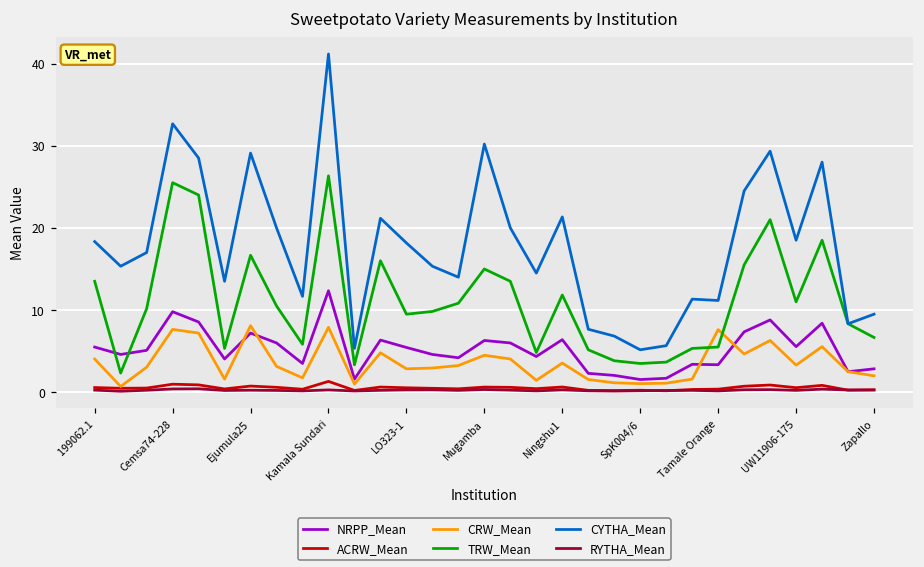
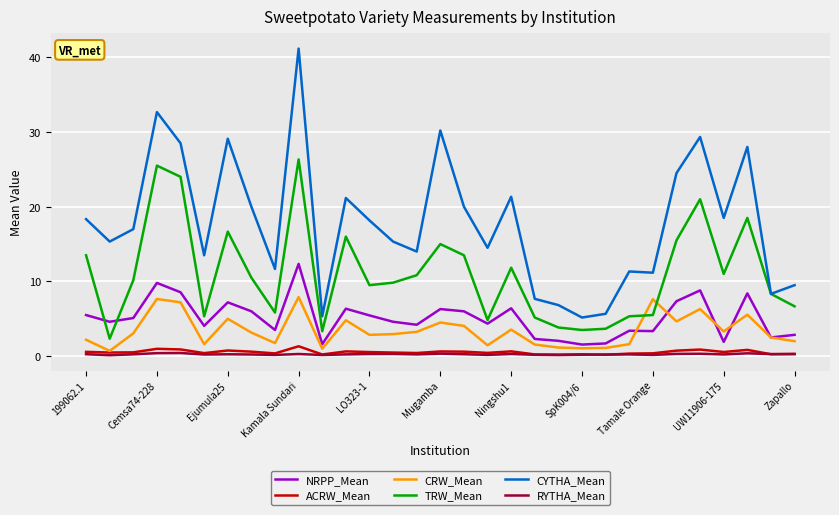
  {
    "NRPP_Mean": {
      "199062.1": 6,
      "Cemsa74-228": 10,
      "Ejumula25": 7,
      "Kamala Sundari": 12,
      "LO323-1": 5,
      "Mugamba": 6,
      "Ningshu1": 6,
      "SpK004/6": 2,
      "Tamale Orange": 3,
-     "UW11906-175": 6,
+     "UW11906-175": 2,
      "Zapallo": 3
    },
    "ACRW_Mean": {
      "Cemsa74-228": 1,
      "Ejumula25": 1,
      "Kamala Sundari": 1,
      "Ningshu1": 1
    },
    "CRW_Mean": {
-     "199062.1": 4,
+     "199062.1": 2,
      "Cemsa74-228": 8,
-     "Ejumula25": 8,
+     "Ejumula25": 5,
      "Kamala Sundari": 8,
      "LO323-1": 3,
      "Mugamba": 5,
      "Ningshu1": 4,
      "SpK004/6": 1,
      "Tamale Orange": 8,
      "UW11906-175": 3,
      "Zapallo": 2
    },
    "TRW_Mean": {
      "199062.1": 14,
      "Cemsa74-228": 26,
      "Ejumula25": 17,
      "Kamala Sundari": 26,
      "LO323-1": 10,
      "Mugamba": 15,
      "Ningshu1": 12,
      "SpK004/6": 4,
      "Tamale Orange": 6,
      "UW11906-175": 11,
      "Zapallo": 7
    },
    "CYTHA_Mean": {
      "199062.1": 18,
      "Cemsa74-228": 33,
      "Ejumula25": 29,
      "Kamala Sundari": 41,
      "LO323-1": 18,
      "Mugamba": 30,
      "Ningshu1": 21,
      "SpK004/6": 5,
      "Tamale Orange": 11,
      "UW11906-175": 19,
      "Zapallo": 10
    },
    "RYTHA_Mean": {
      "Cemsa74-228": 0,
      "Ejumula25": 0,
      "Kamala Sundari": 0,
      "Ningshu1": 0
    }
  }
